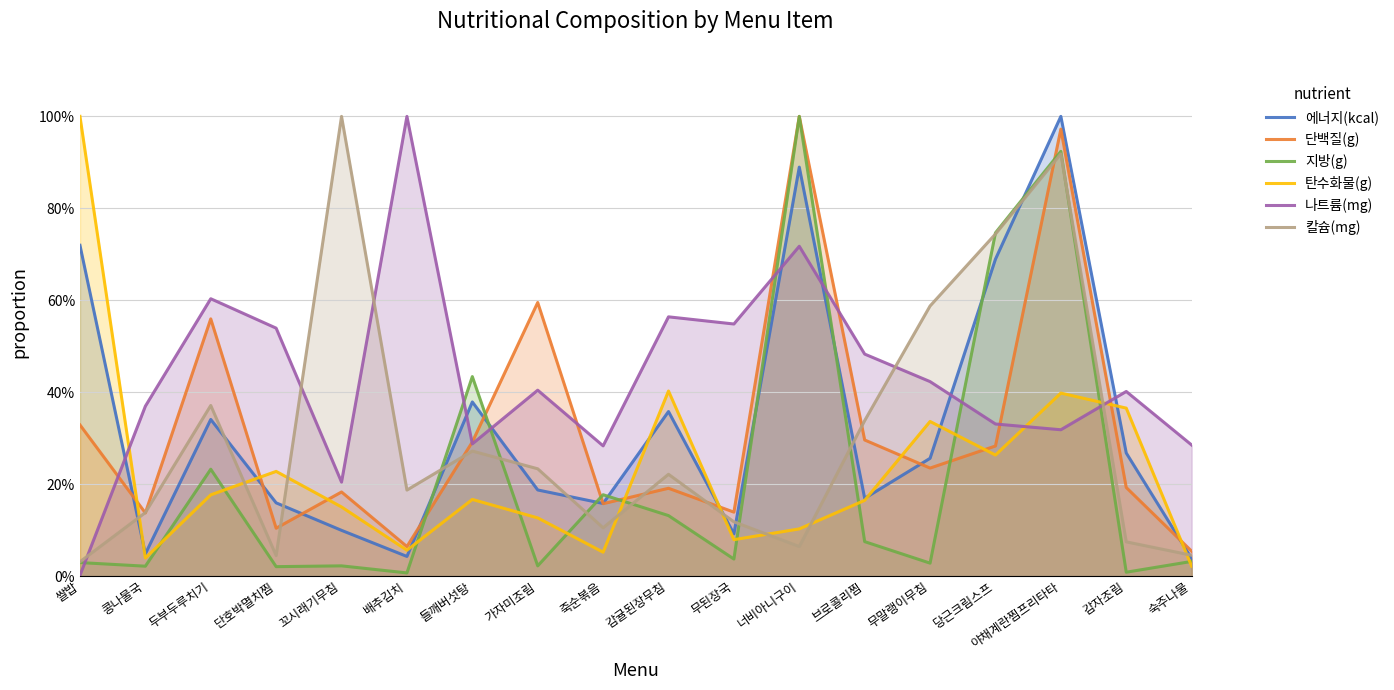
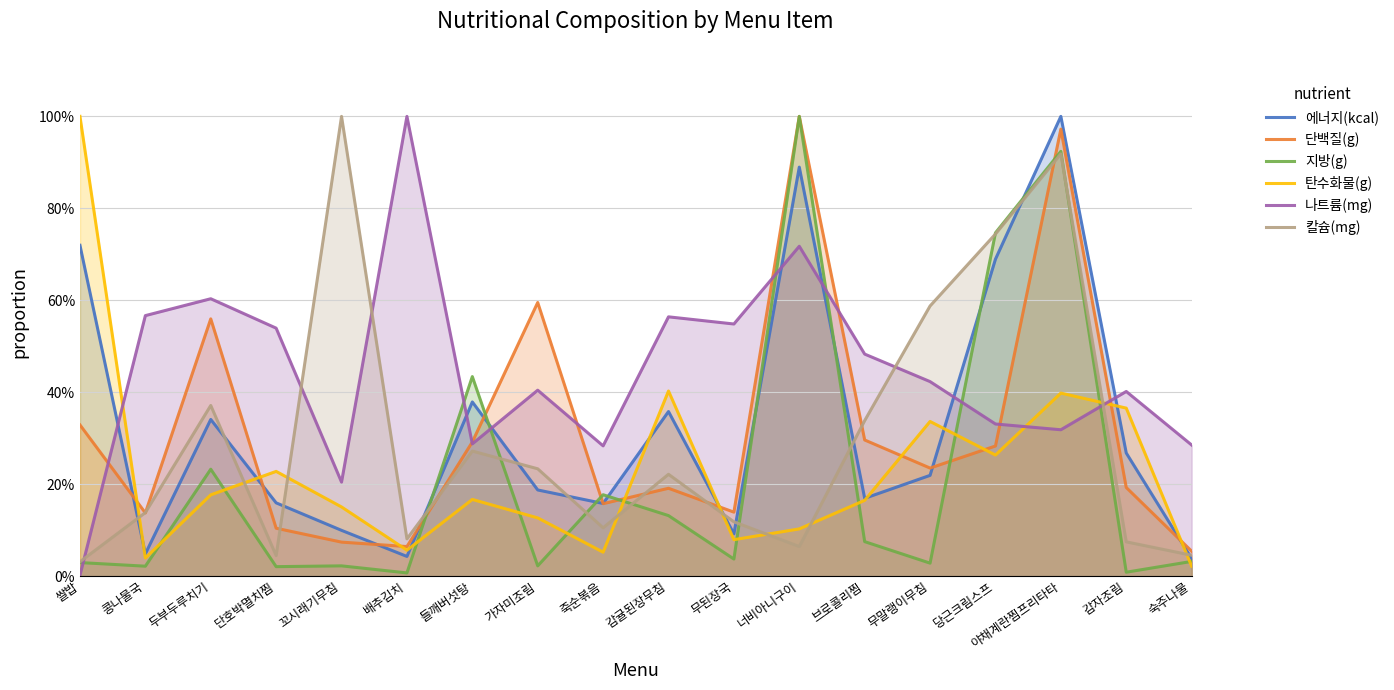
  {
    "에너지(kcal)": {
      "쌀밥": "72%",
      "콩나물국": "5%",
      "두부두루치기": "34%",
      "단호박멸치찜": "16%",
      "꼬시래기무침": "10%",
      "배추김치": "4%",
      "들깨버섯탕": "38%",
      "가자미조림": "19%",
      "감귤된장무침": "36%",
      "무된장국": "9%",
      "너비아니구이": "89%",
-     "무말랭이무침": "26%",
+     "무말랭이무침": "22%",
      "당근크림스프": "69%",
      "야채계란찜프리타타": "100%",
      "감자조림": "27%",
      "숙주나물": "4%"
    },
    "단백질(g)": {
      "쌀밥": "33%",
      "두부두루치기": "56%",
      "단호박멸치찜": "10%",
-     "꼬시래기무침": "18%",
+     "꼬시래기무침": "7%",
      "배추김치": "6%",
      "가자미조림": "60%",
      "감귤된장무침": "19%",
      "무된장국": "14%",
      "브로콜리찜": "30%",
      "무말랭이무침": "23%",
      "당근크림스프": "28%",
      "야채계란찜프리타타": "97%",
      "감자조림": "19%",
      "숙주나물": "5%"
    },
    "지방(g)": {
      "콩나물국": "2%",
      "두부두루치기": "23%",
      "단호박멸치찜": "2%",
      "꼬시래기무침": "2%",
      "배추김치": "1%",
      "들깨버섯탕": "43%",
      "가자미조림": "2%",
      "죽순볶음": "18%",
      "감귤된장무침": "13%",
      "무된장국": "4%",
      "브로콜리찜": "7%",
      "무말랭이무침": "3%",
      "야채계란찜프리타타": "92%",
      "감자조림": "1%",
      "숙주나물": "3%"
    },
    "탄수화물(g)": {
      "쌀밥": "100%",
      "콩나물국": "4%",
      "두부두루치기": "18%",
      "단호박멸치찜": "23%",
      "꼬시래기무침": "15%",
      "배추김치": "6%",
      "들깨버섯탕": "17%",
      "가자미조림": "13%",
      "죽순볶음": "5%",
      "감귤된장무침": "40%",
      "무된장국": "8%",
      "너비아니구이": "10%",
      "무말랭이무침": "34%",
      "당근크림스프": "26%",
      "야채계란찜프리타타": "40%",
      "감자조림": "37%",
      "숙주나물": "2%"
    },
    "나트륨(mg)": {
      "쌀밥": "0%",
-     "콩나물국": "37%",
+     "콩나물국": "57%",
      "두부두루치기": "60%",
      "단호박멸치찜": "54%",
      "꼬시래기무침": "20%",
      "배추김치": "100%",
      "가자미조림": "40%",
      "죽순볶음": "28%",
      "감귤된장무침": "56%",
      "무된장국": "55%",
      "너비아니구이": "72%",
      "브로콜리찜": "48%",
      "무말랭이무침": "42%",
      "당근크림스프": "33%",
      "야채계란찜프리타타": "32%",
      "감자조림": "40%",
      "숙주나물": "29%"
    },
    "칼슘(mg)": {
      "두부두루치기": "37%",
      "단호박멸치찜": "4%",
      "꼬시래기무침": "100%",
-     "배추김치": "19%",
+     "배추김치": "8%",
      "들깨버섯탕": "27%",
      "가자미조림": "23%",
      "죽순볶음": "10%",
      "감귤된장무침": "22%",
      "무된장국": "12%",
      "너비아니구이": "6%",
      "브로콜리찜": "34%",
      "무말랭이무침": "59%",
      "야채계란찜프리타타": "92%",
      "감자조림": "7%",
      "숙주나물": "5%"
    }
  }
